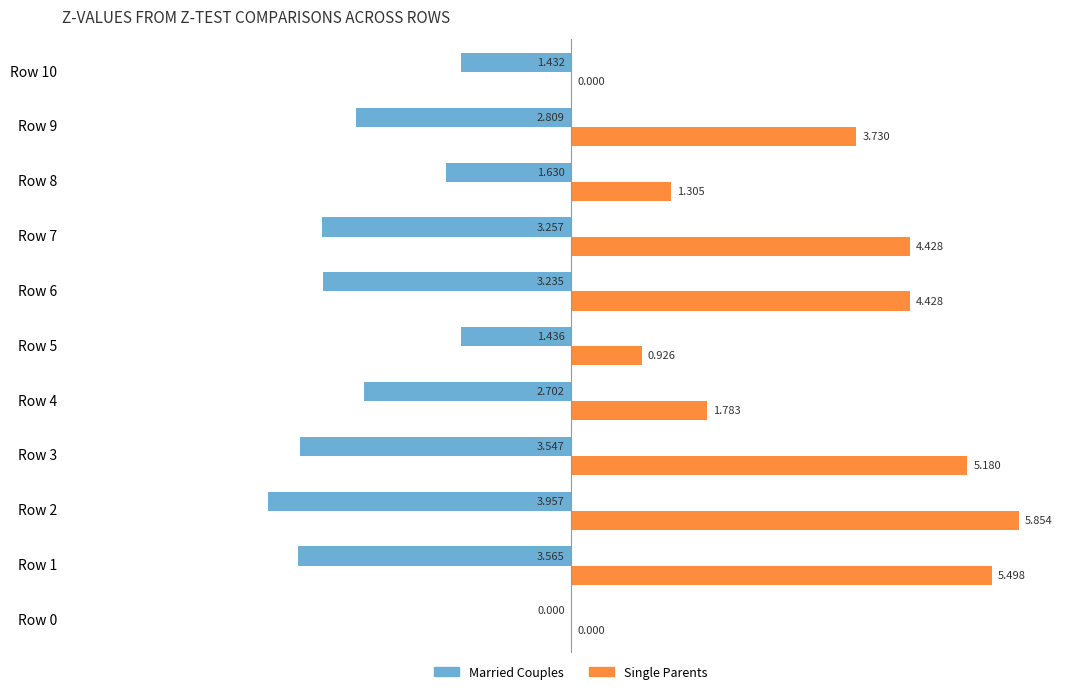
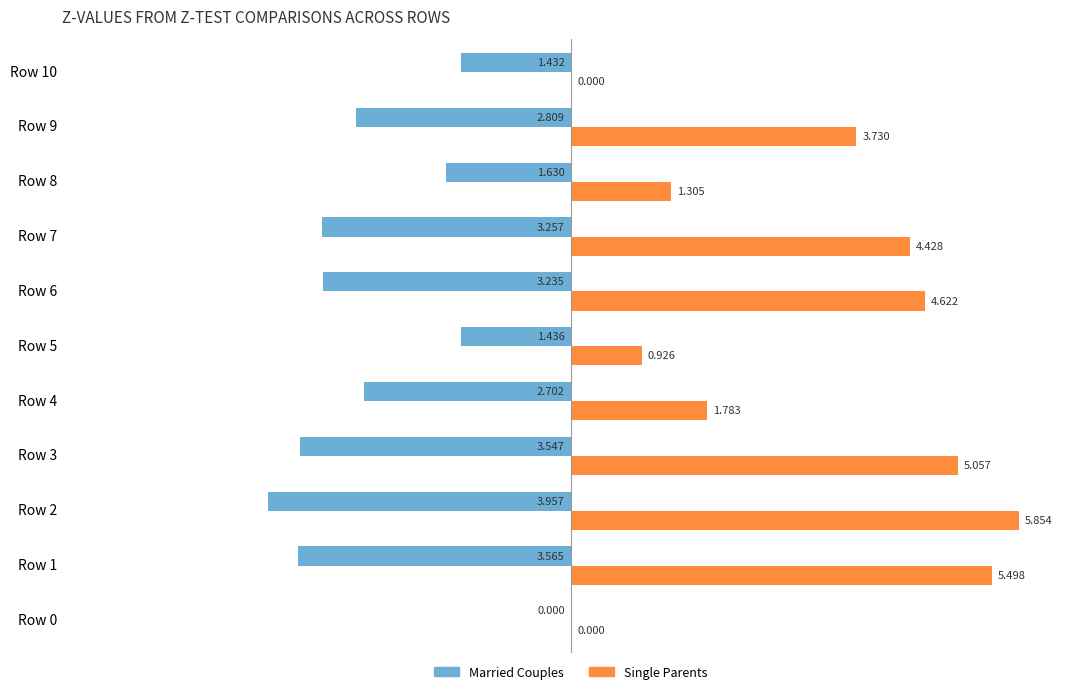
  {
    "Married Couples": {
      "Row 0": 0.000
    },
    "Single Parents": {
      "Row 10": 0.000,
      "Row 9": 3.730,
      "Row 8": 1.305,
      "Row 7": 4.428,
-     "Row 6": 4.428,
+     "Row 6": 4.622,
      "Row 5": 0.926,
      "Row 4": 1.783,
-     "Row 3": 5.180,
+     "Row 3": 5.057,
      "Row 2": 5.854,
      "Row 1": 5.498,
      "Row 0": 0.000
    }
  }
